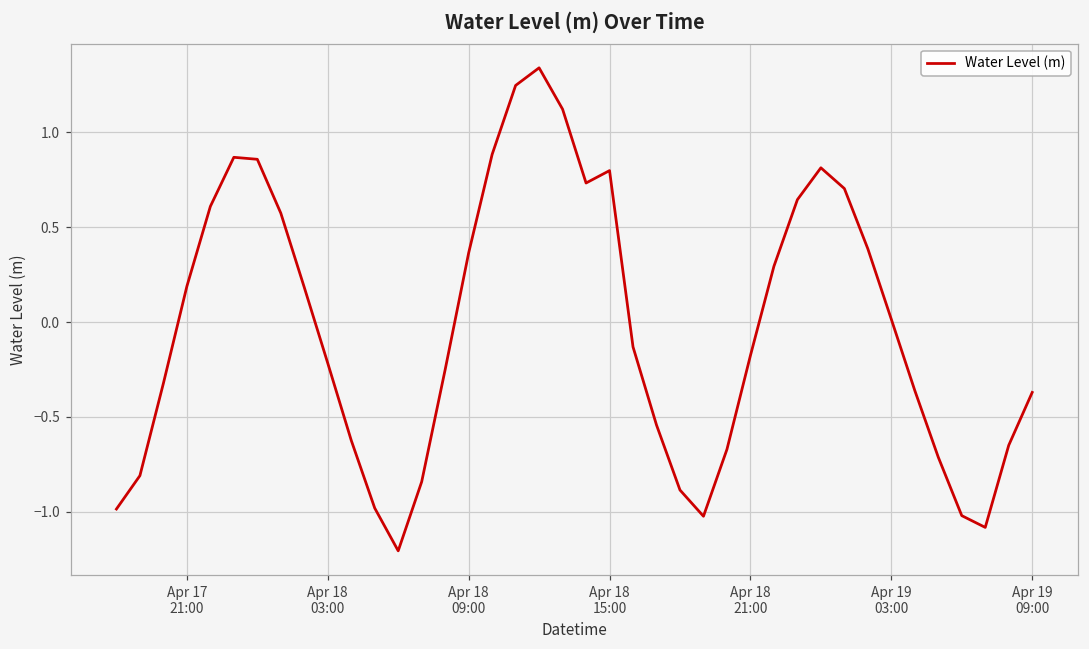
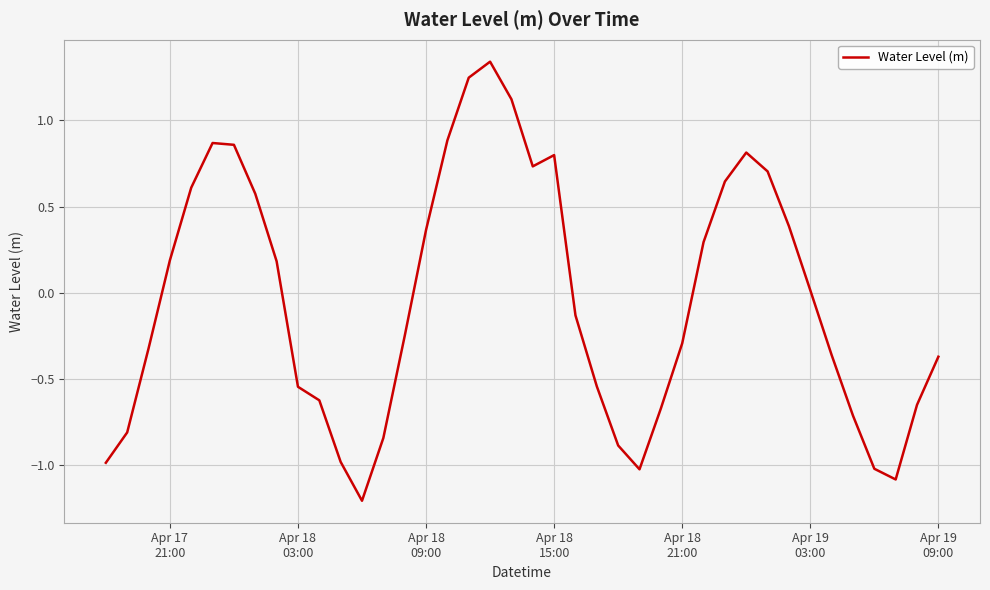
  {
    "Apr 17 21:00": 0.19,
-   "Apr 18 03:00": -0.22,
+   "Apr 18 03:00": -0.54,
    "Apr 18 09:00": 0.36,
    "Apr 18 15:00": 0.80,
-   "Apr 18 21:00": -0.18,
+   "Apr 18 21:00": -0.29,
    "Apr 19 03:00": 0.01,
    "Apr 19 09:00": -0.37
  }
